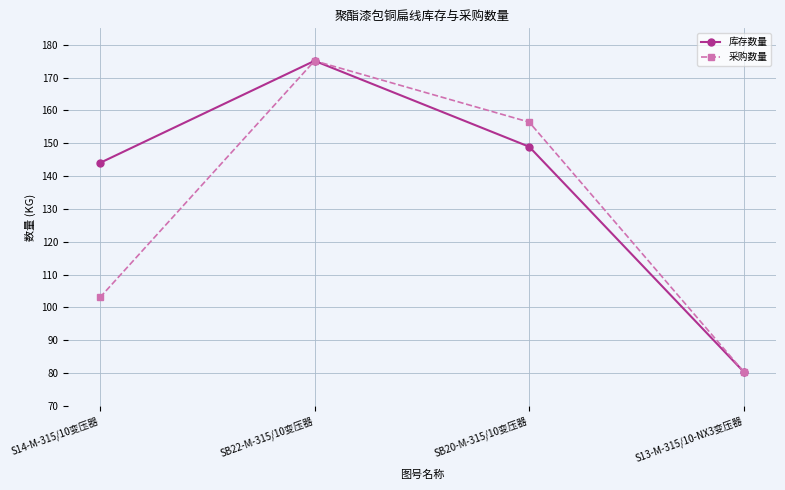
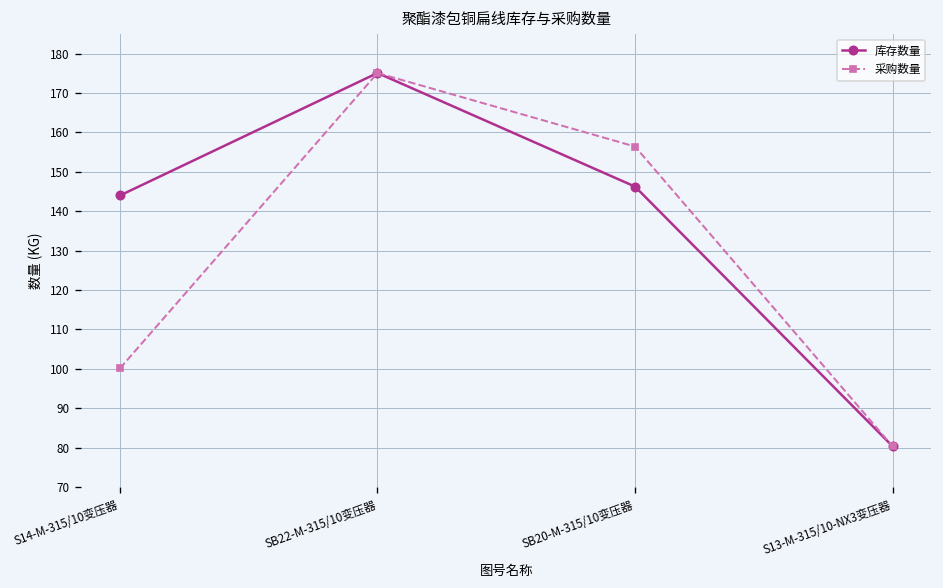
  {
    "库存数量": {
      "S14-M-315/10变压器": 144,
-     "SB20-M-315/10变压器": 149
+     "SB20-M-315/10变压器": 146
    },
    "采购数量": {
-     "S14-M-315/10变压器": 103,
+     "S14-M-315/10变压器": 100,
      "SB20-M-315/10变压器": 156
    }
  }
